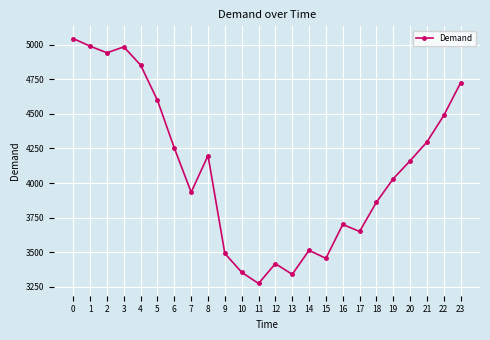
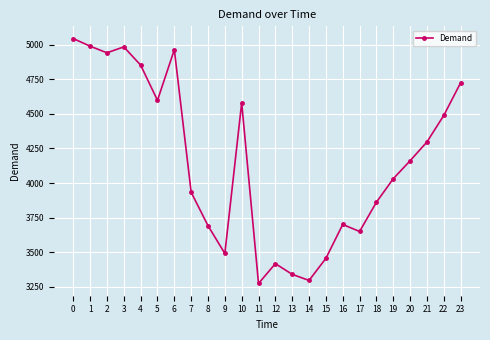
  {
    "0": 5050,
    "1": 4990,
    "2": 4940,
    "3": 4990,
    "4": 4850,
    "5": 4600,
-   "6": 4250,
+   "6": 4960,
    "7": 3930,
-   "8": 4200,
+   "8": 3690,
    "9": 3490,
-   "10": 3350,
+   "10": 4580,
    "11": 3270,
    "12": 3420,
    "13": 3340,
-   "14": 3510,
+   "14": 3300,
    "15": 3450,
    "16": 3700,
    "17": 3650,
    "18": 3860,
    "19": 4030,
    "20": 4160,
    "21": 4300,
    "22": 4490,
    "23": 4730
  }
